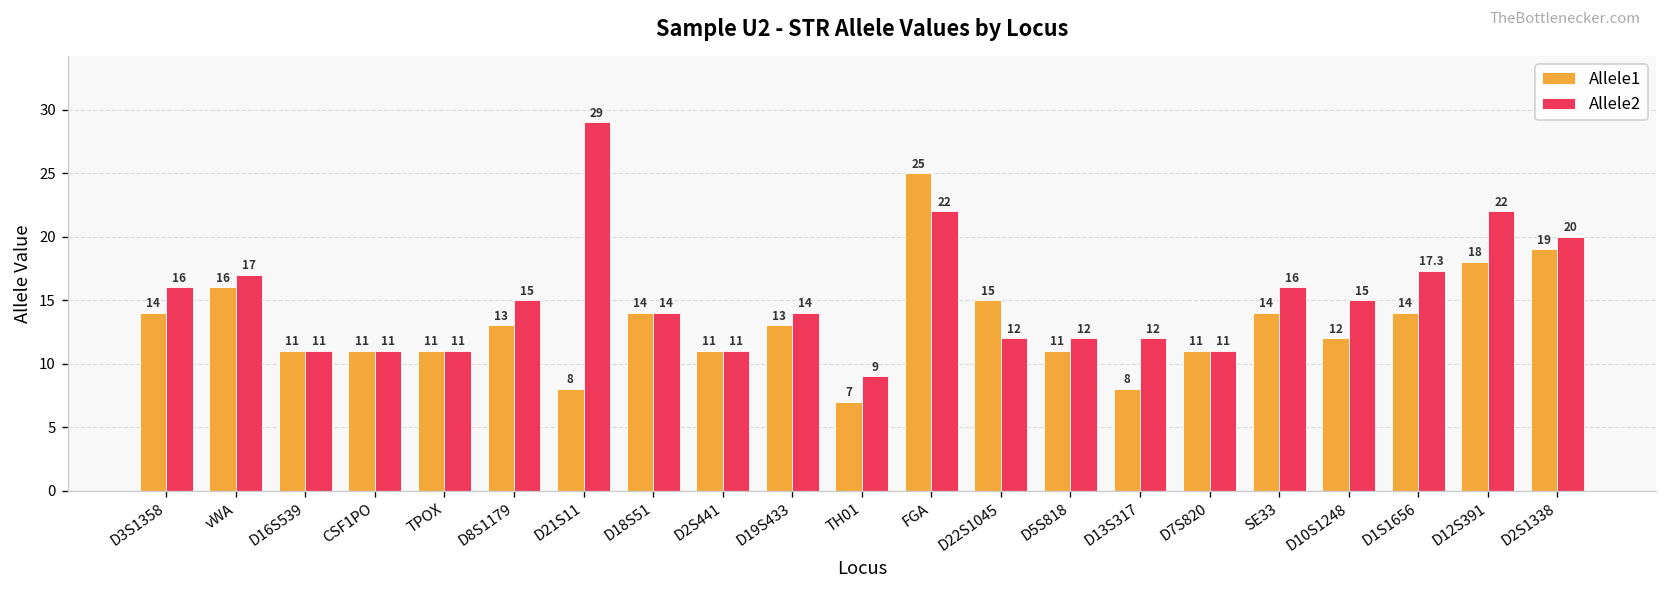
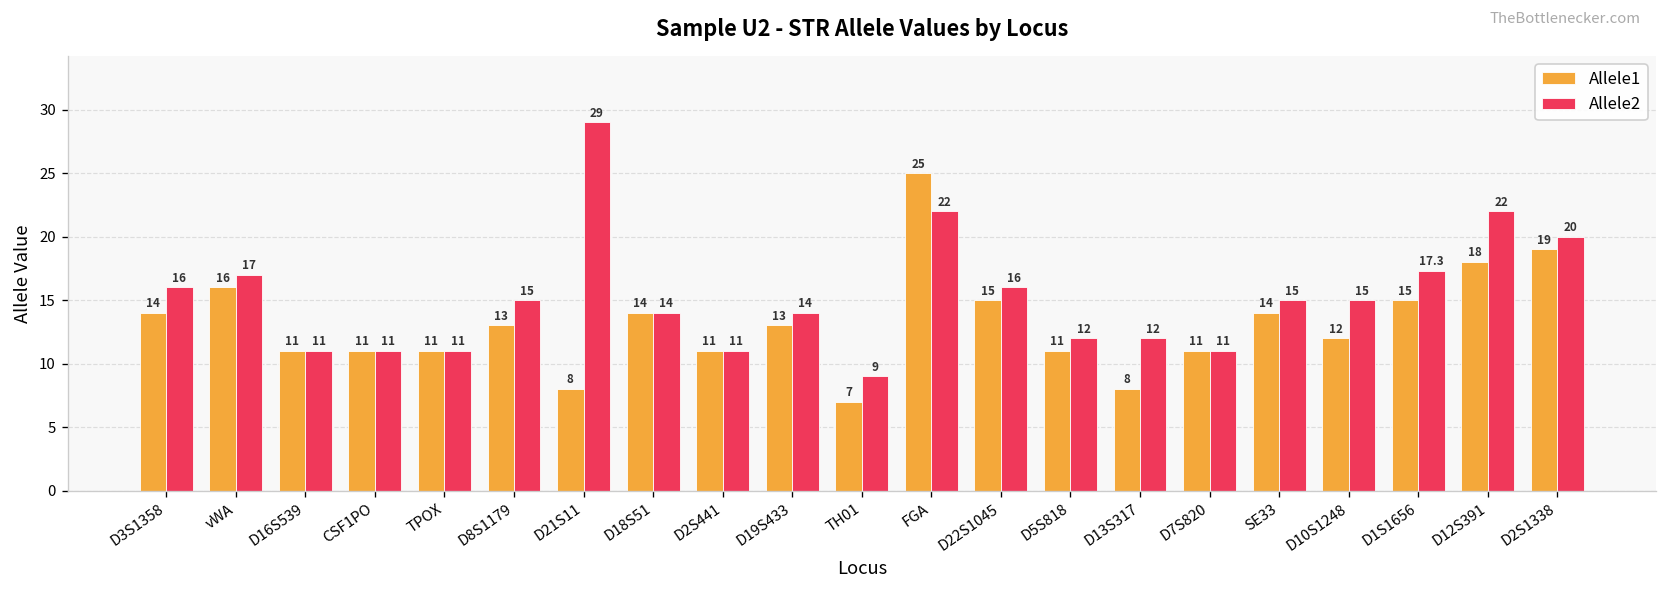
  {
    "Allele1": {
      "D3S1358": 14,
      "vWA": 16,
      "D16S539": 11,
      "CSF1PO": 11,
      "TPOX": 11,
      "D8S1179": 13,
      "D21S11": 8,
      "D18S51": 14,
      "D2S441": 11,
      "D19S433": 13,
      "TH01": 7,
      "FGA": 25,
      "D22S1045": 15,
      "D5S818": 11,
      "D13S317": 8,
      "D7S820": 11,
      "SE33": 14,
      "D10S1248": 12,
-     "D1S1656": 14,
+     "D1S1656": 15,
      "D12S391": 18,
      "D2S1338": 19
    },
    "Allele2": {
      "D3S1358": 16,
      "vWA": 17,
      "D16S539": 11,
      "CSF1PO": 11,
      "TPOX": 11,
      "D8S1179": 15,
      "D21S11": 29,
      "D18S51": 14,
      "D2S441": 11,
      "D19S433": 14,
      "TH01": 9,
      "FGA": 22,
-     "D22S1045": 12,
+     "D22S1045": 16,
      "D5S818": 12,
      "D13S317": 12,
      "D7S820": 11,
-     "SE33": 16,
+     "SE33": 15,
      "D10S1248": 15,
      "D1S1656": 17.3,
      "D12S391": 22,
      "D2S1338": 20
    }
  }
